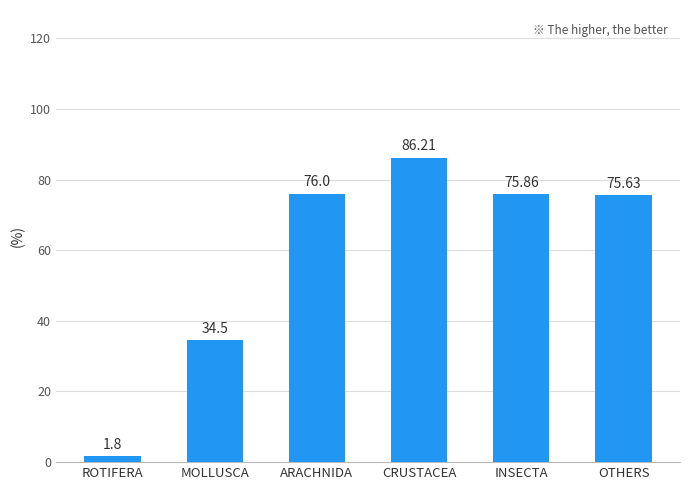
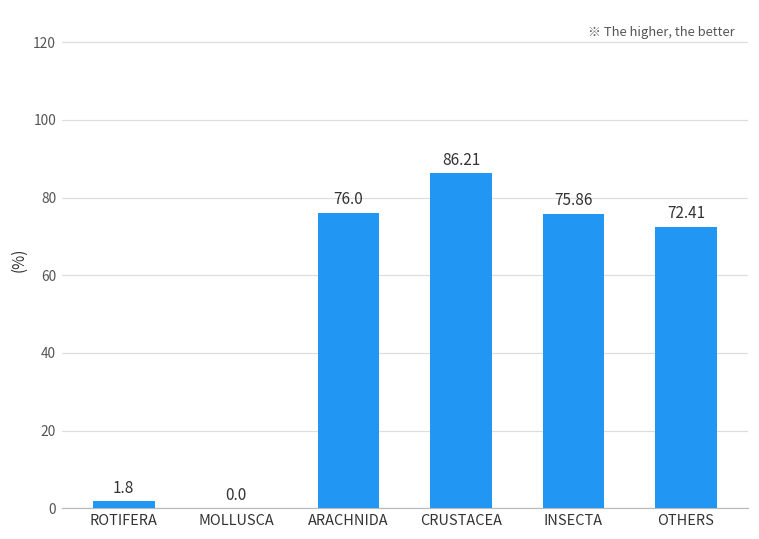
  {
    "ROTIFERA": 1.8,
-   "MOLLUSCA": 34.5,
+   "MOLLUSCA": 0.0,
    "ARACHNIDA": 76.0,
    "CRUSTACEA": 86.21,
    "INSECTA": 75.86,
-   "OTHERS": 75.63
+   "OTHERS": 72.41
  }
